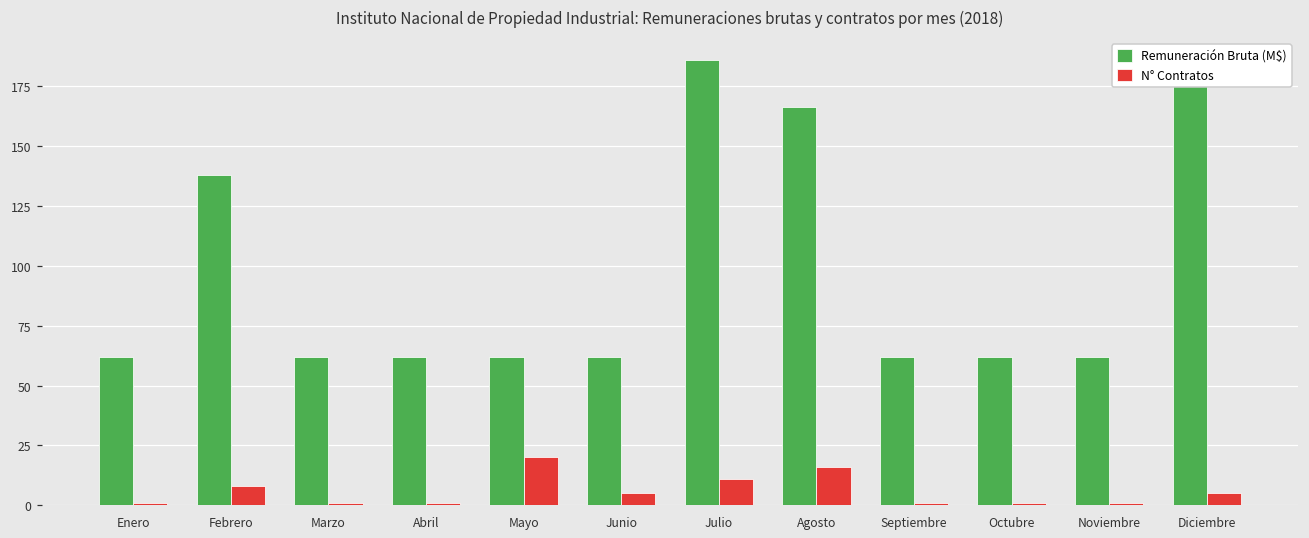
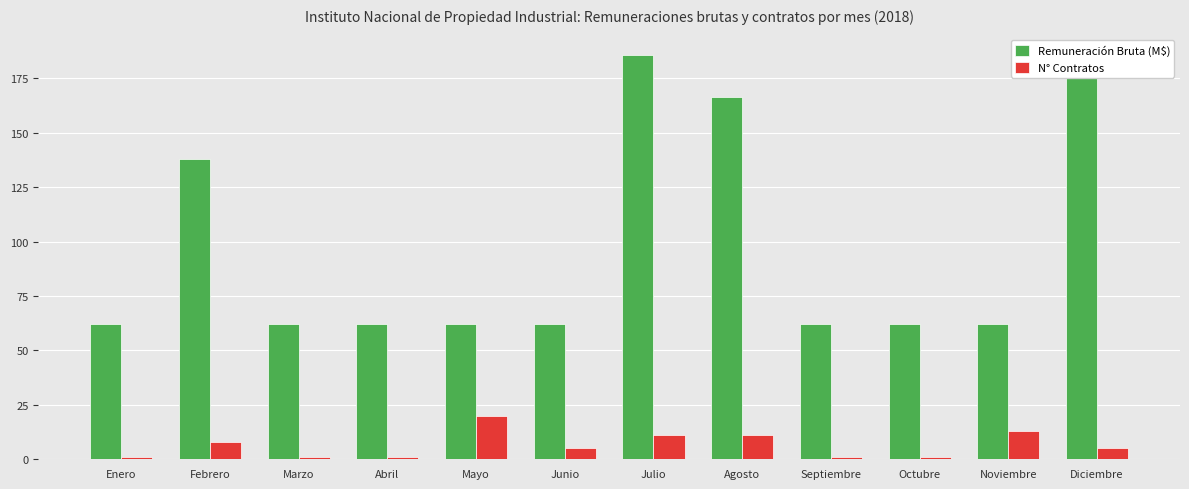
  {
    "Remuneración Bruta (M$)": {
      "Enero": 62,
      "Febrero": 138,
      "Marzo": 62,
      "Abril": 62,
      "Mayo": 62,
      "Junio": 62,
      "Julio": 186,
      "Agosto": 166,
      "Septiembre": 62,
      "Octubre": 62,
      "Noviembre": 62
    },
    "N° Contratos": {
      "Febrero": 8,
      "Mayo": 20,
      "Junio": 5,
      "Julio": 11,
-     "Agosto": 16,
-     "Noviembre": 1,
+     "Agosto": 11,
+     "Noviembre": 13,
      "Diciembre": 5
    }
  }
